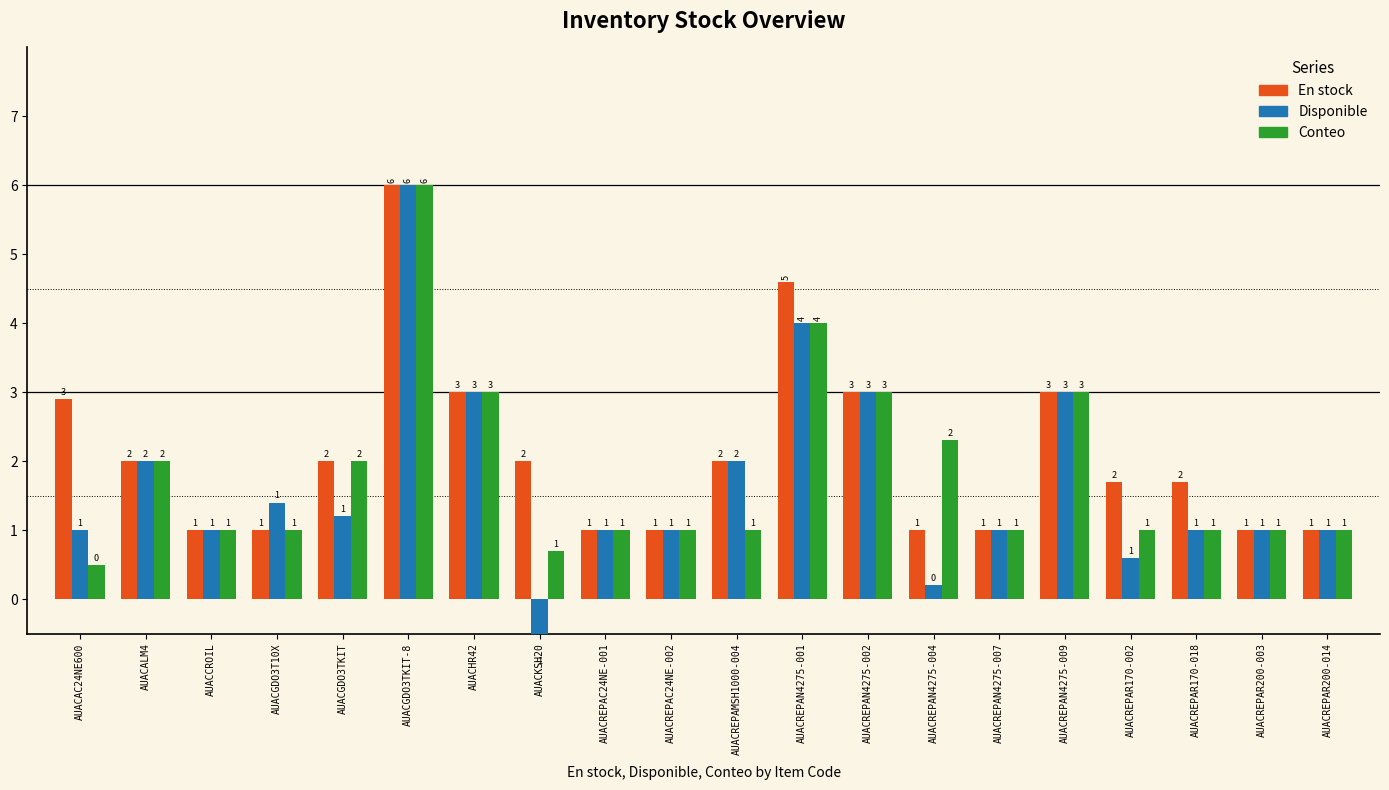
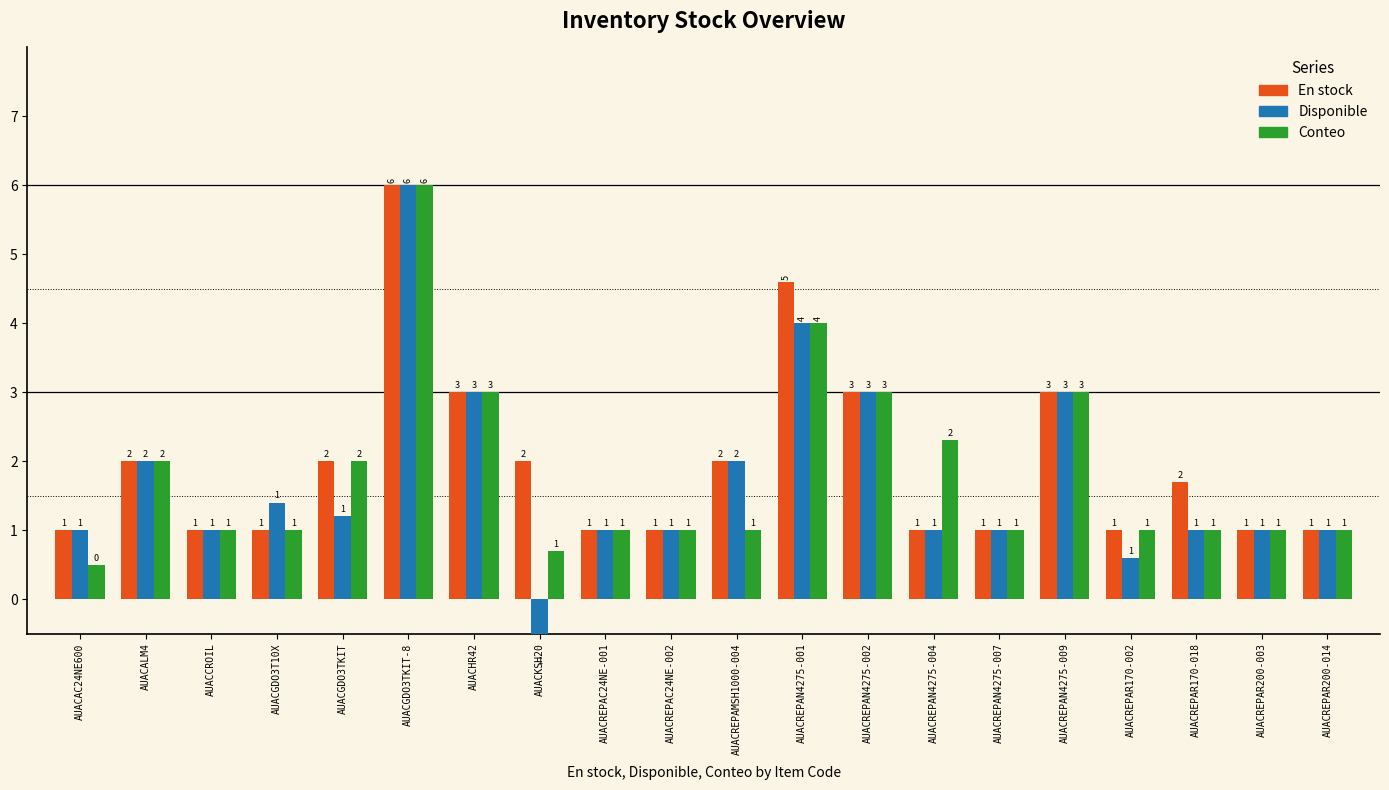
  {
    "En stock": {
-     "AUACAC24NE600": 3,
+     "AUACAC24NE600": 1,
      "AUACALM4": 2,
      "AUACCROIL": 1,
      "AUACGDO3T10X": 1,
      "AUACGDO3TKIT": 2,
      "AUACGDO3TKIT-8": 6,
      "AUACHR42": 3,
      "AUACKSH20": 2,
      "AUACREPAC24NE-001": 1,
      "AUACREPAC24NE-002": 1,
      "AUACREPAMSH1000-004": 2,
      "AUACREPAN4275-001": 5,
      "AUACREPAN4275-002": 3,
      "AUACREPAN4275-004": 1,
      "AUACREPAN4275-007": 1,
      "AUACREPAN4275-009": 3,
-     "AUACREPAR170-002": 2,
+     "AUACREPAR170-002": 1,
      "AUACREPAR170-018": 2,
      "AUACREPAR200-003": 1,
      "AUACREPAR200-014": 1
    },
    "Disponible": {
      "AUACAC24NE600": 1,
      "AUACALM4": 2,
      "AUACCROIL": 1,
      "AUACGDO3T10X": 1,
      "AUACGDO3TKIT": 1,
      "AUACGDO3TKIT-8": 6,
      "AUACHR42": 3,
      "AUACREPAC24NE-001": 1,
      "AUACREPAC24NE-002": 1,
      "AUACREPAMSH1000-004": 2,
      "AUACREPAN4275-001": 4,
      "AUACREPAN4275-002": 3,
-     "AUACREPAN4275-004": 0,
+     "AUACREPAN4275-004": 1,
      "AUACREPAN4275-007": 1,
      "AUACREPAN4275-009": 3,
      "AUACREPAR170-002": 1,
      "AUACREPAR170-018": 1,
      "AUACREPAR200-003": 1,
      "AUACREPAR200-014": 1
    },
    "Conteo": {
      "AUACAC24NE600": 0,
      "AUACALM4": 2,
      "AUACCROIL": 1,
      "AUACGDO3T10X": 1,
      "AUACGDO3TKIT": 2,
      "AUACGDO3TKIT-8": 6,
      "AUACHR42": 3,
      "AUACKSH20": 1,
      "AUACREPAC24NE-001": 1,
      "AUACREPAC24NE-002": 1,
      "AUACREPAMSH1000-004": 1,
      "AUACREPAN4275-001": 4,
      "AUACREPAN4275-002": 3,
      "AUACREPAN4275-004": 2,
      "AUACREPAN4275-007": 1,
      "AUACREPAN4275-009": 3,
      "AUACREPAR170-002": 1,
      "AUACREPAR170-018": 1,
      "AUACREPAR200-003": 1,
      "AUACREPAR200-014": 1
    }
  }
